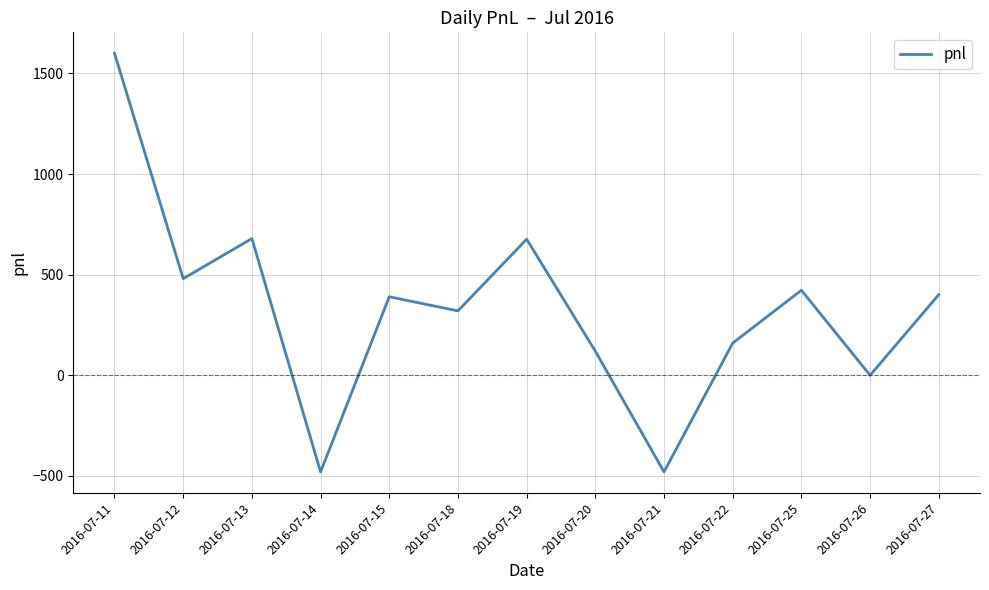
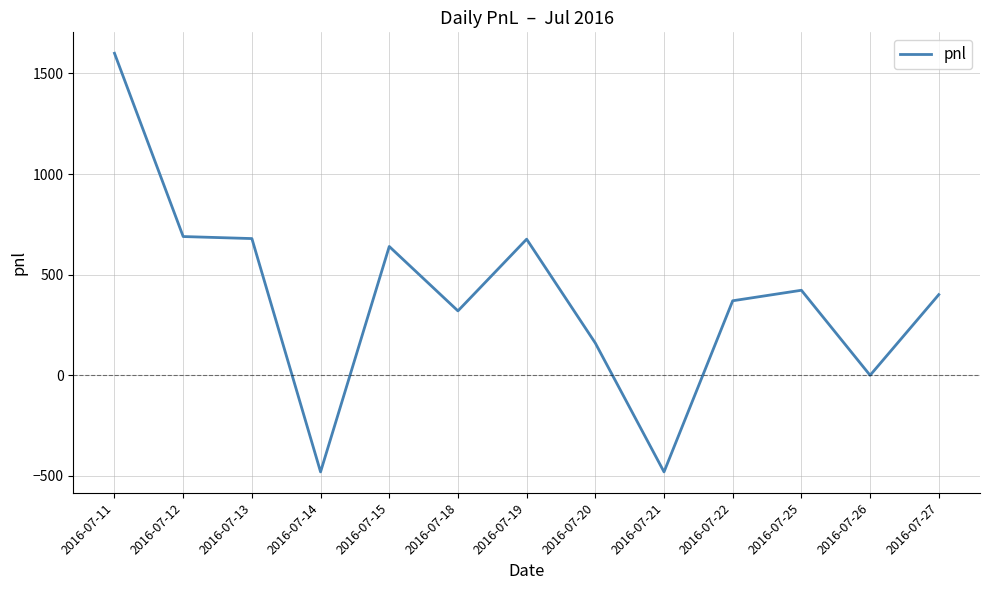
  {
    "2016-07-11": 1600,
-   "2016-07-12": 480,
+   "2016-07-12": 690,
    "2016-07-13": 680,
    "2016-07-14": -480,
-   "2016-07-15": 390,
+   "2016-07-15": 640,
    "2016-07-18": 320,
    "2016-07-19": 680,
-   "2016-07-20": 120,
+   "2016-07-20": 160,
    "2016-07-21": -480,
-   "2016-07-22": 160,
+   "2016-07-22": 370,
    "2016-07-25": 420,
    "2016-07-26": 0,
    "2016-07-27": 400
  }
